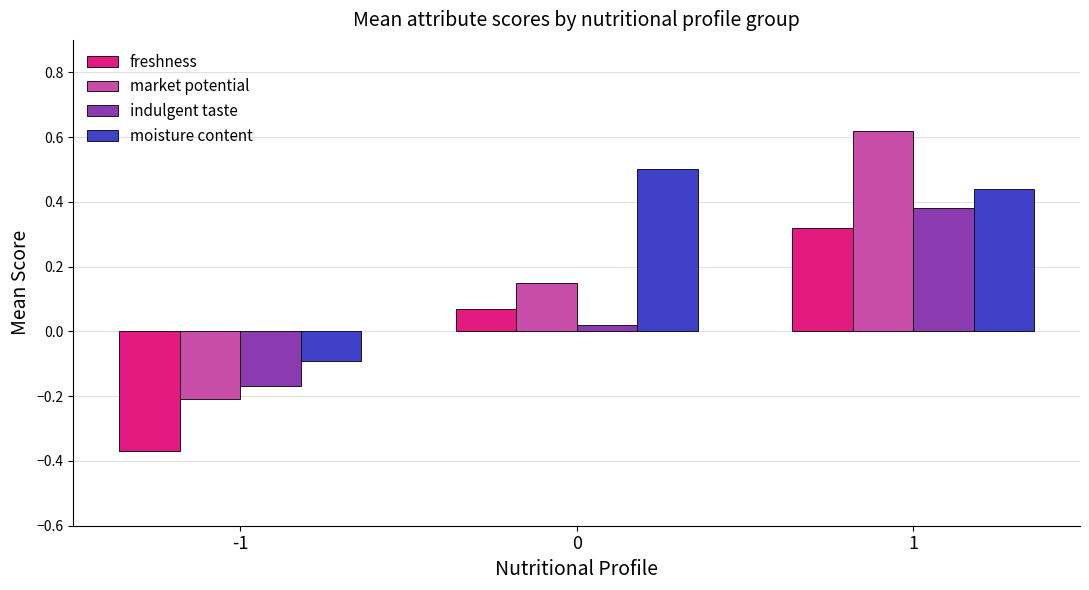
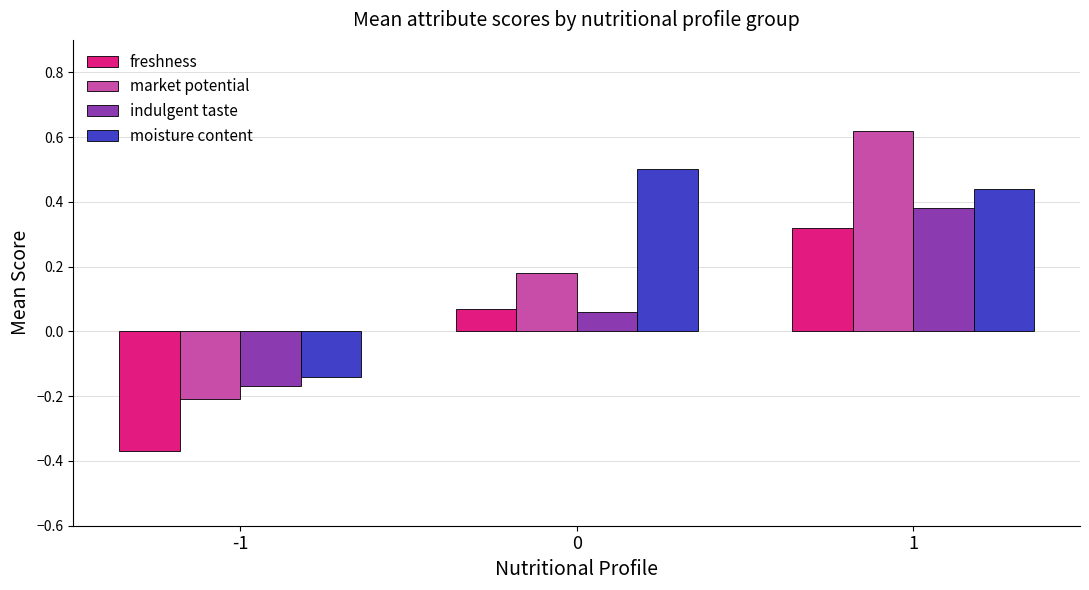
  {
    "freshness": {
      "-1": -0.37,
      "0": 0.07,
      "1": 0.32
    },
    "market potential": {
      "-1": -0.21,
-     "0": 0.15,
+     "0": 0.18,
      "1": 0.62
    },
    "indulgent taste": {
      "-1": -0.17,
-     "0": 0.02,
+     "0": 0.06,
      "1": 0.38
    },
    "moisture content": {
-     "-1": -0.09,
+     "-1": -0.14,
      "0": 0.50,
      "1": 0.44
    }
  }
